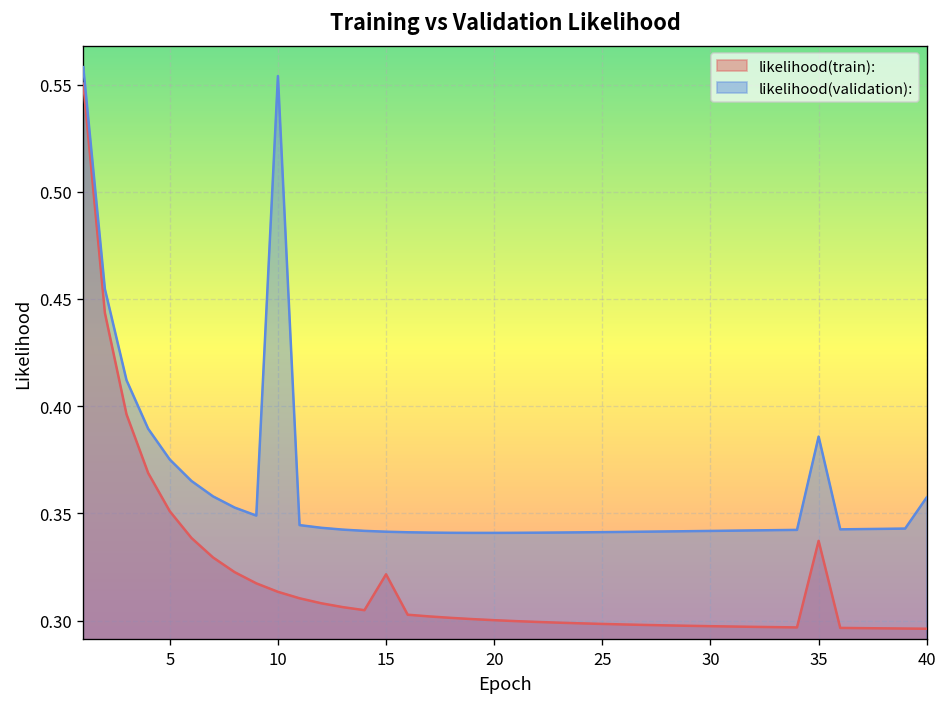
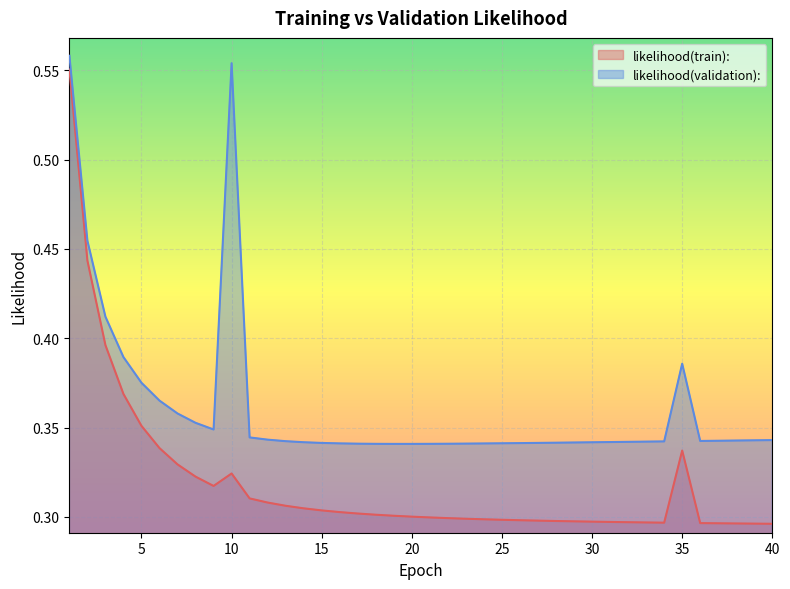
  {
    "likelihood(train):": {
      "5": 0.351,
-     "10": 0.313,
-     "15": 0.322,
+     "10": 0.324,
+     "15": 0.304,
      "20": 0.300,
      "25": 0.298,
      "30": 0.297,
      "35": 0.337,
      "40": 0.296
    },
    "likelihood(validation):": {
      "5": 0.375,
      "10": 0.554,
      "15": 0.341,
      "20": 0.341,
      "25": 0.341,
      "30": 0.342,
      "35": 0.386,
-     "40": 0.357
+     "40": 0.343
    }
  }
